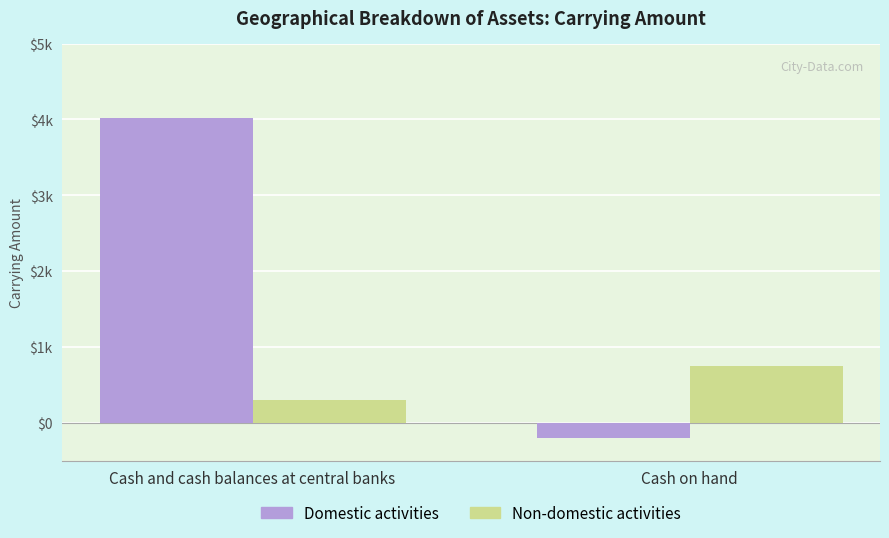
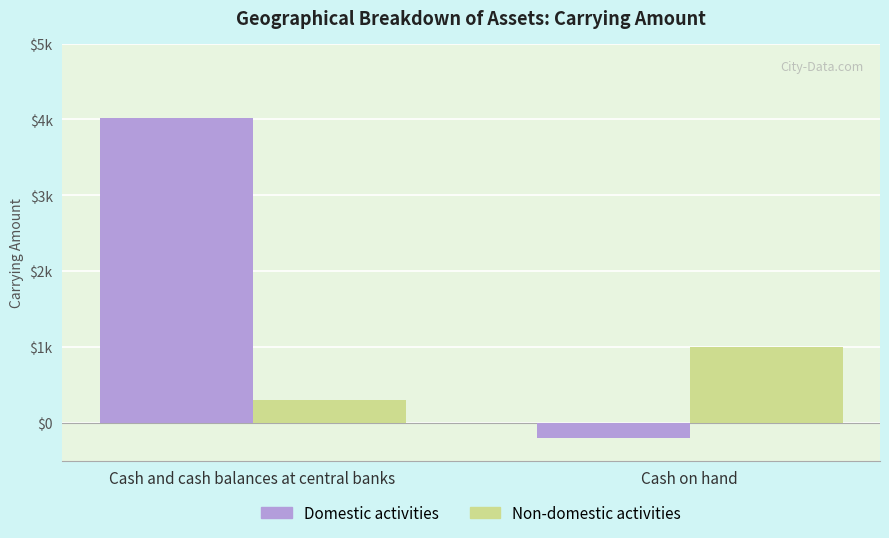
  {
    "Domestic activities": {
      "Cash and cash balances at central banks": "$4000",
      "Cash on hand": "$-200"
    },
    "Non-domestic activities": {
      "Cash and cash balances at central banks": "$300",
-     "Cash on hand": "$700"
+     "Cash on hand": "$1000"
    }
  }
